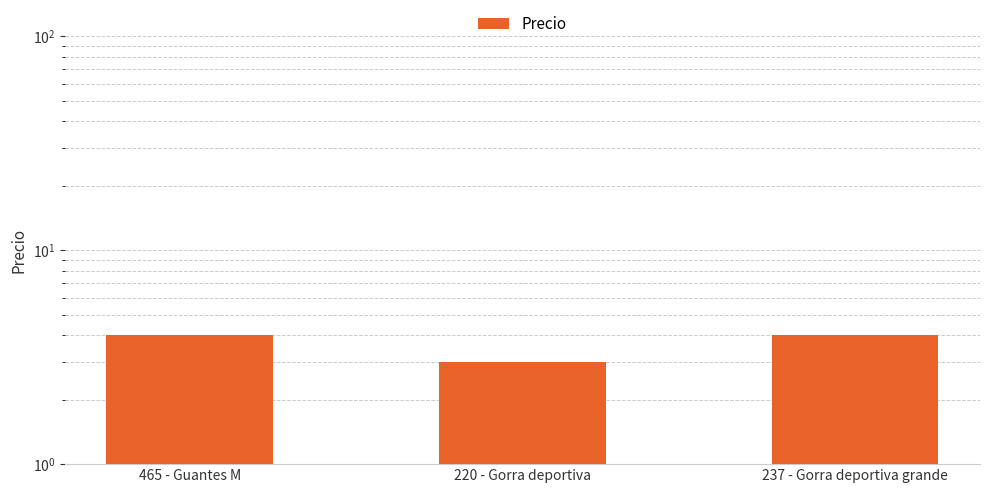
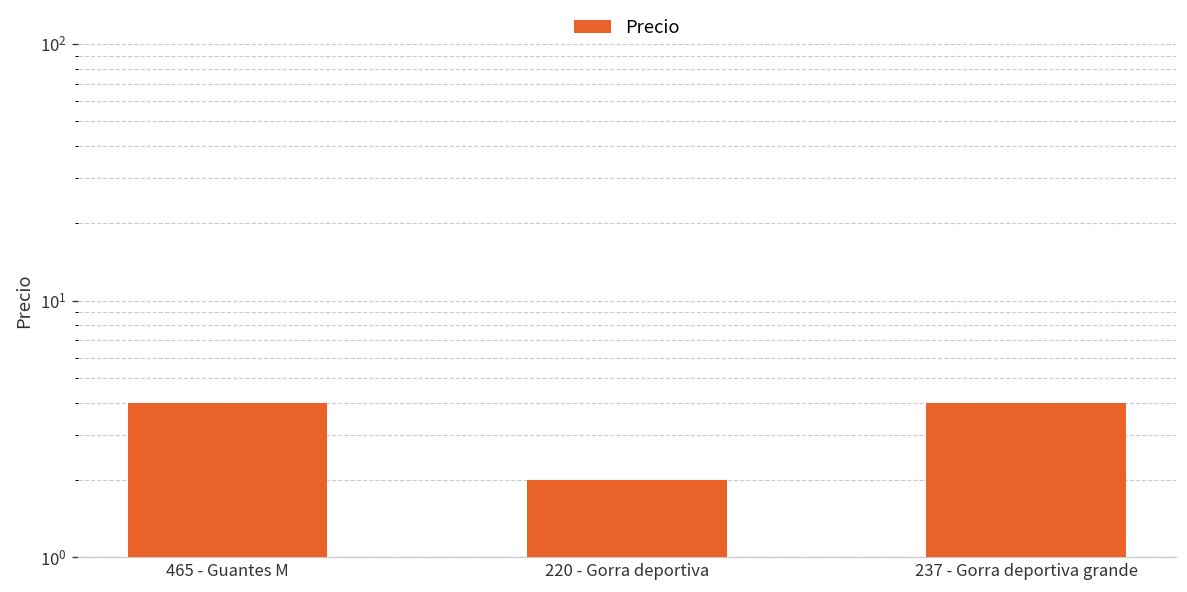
  {
    "465 - Guantes M": 4,
-   "220 - Gorra deportiva": 3,
+   "220 - Gorra deportiva": 2,
    "237 - Gorra deportiva grande": 4
  }
